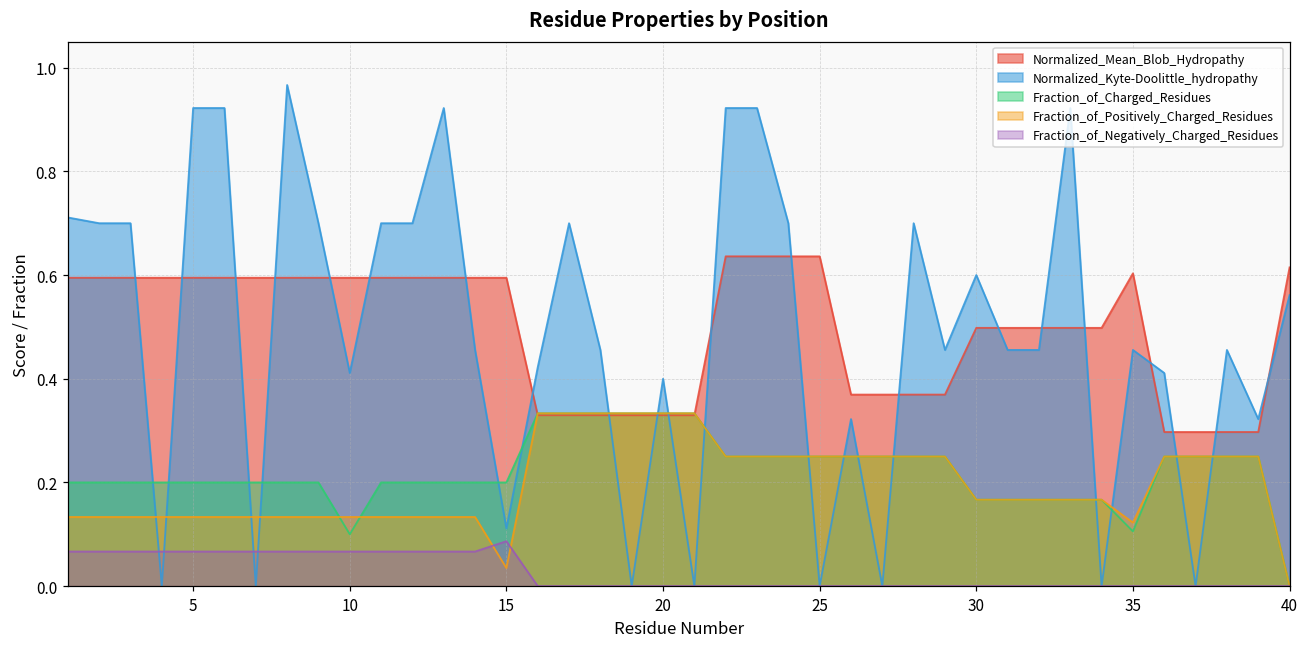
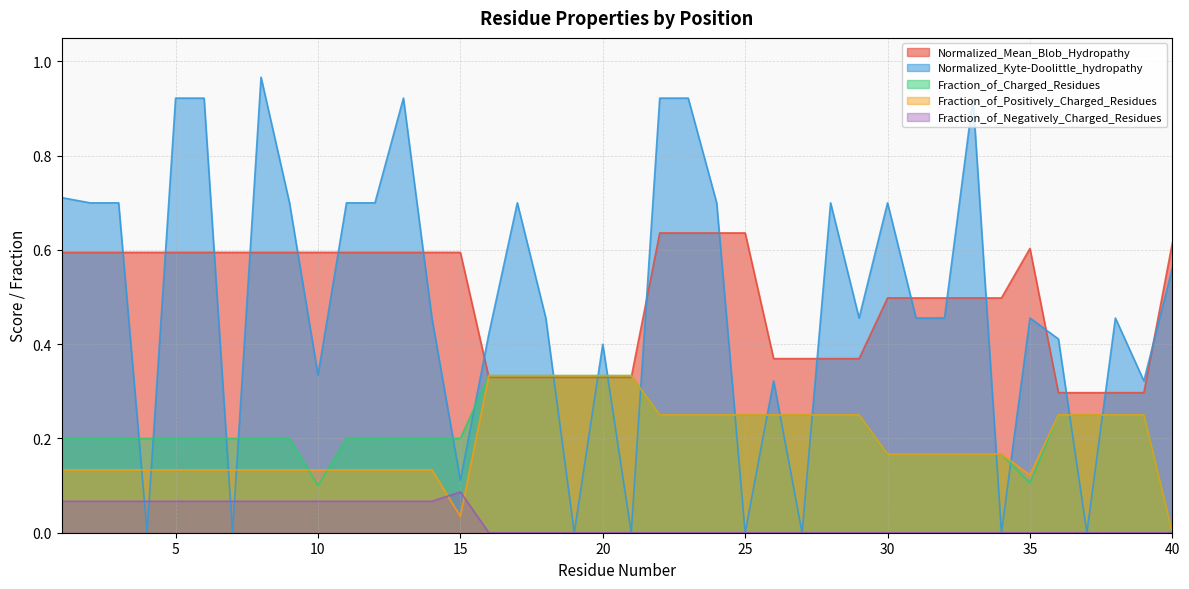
  {
    "Normalized_Mean_Blob_Hydropathy": {
      "5": 0.59,
      "10": 0.59,
      "15": 0.59,
      "25": 0.64,
      "30": 0.50,
      "35": 0.60,
      "40": 0.61
    },
    "Normalized_Kyte-Doolittle_hydropathy": {
      "5": 0.92,
-     "10": 0.41,
+     "10": 0.33,
      "15": 0.11,
      "20": 0.40,
-     "30": 0.6,
+     "30": 0.7,
      "35": 0.46,
      "40": 0.56
    },
    "Fraction_of_Charged_Residues": {
      "5": 0.20,
      "10": 0.10,
      "15": 0.20,
      "35": 0.11
    },
    "Fraction_of_Positively_Charged_Residues": {
      "5": 0.13,
      "10": 0.13,
      "15": 0.03,
      "35": 0.12
    },
    "Fraction_of_Negatively_Charged_Residues": {
      "5": 0.07,
      "10": 0.07,
      "15": 0.09,
      "20": 0.00,
      "30": 0.00,
      "35": 0.00
    }
  }
